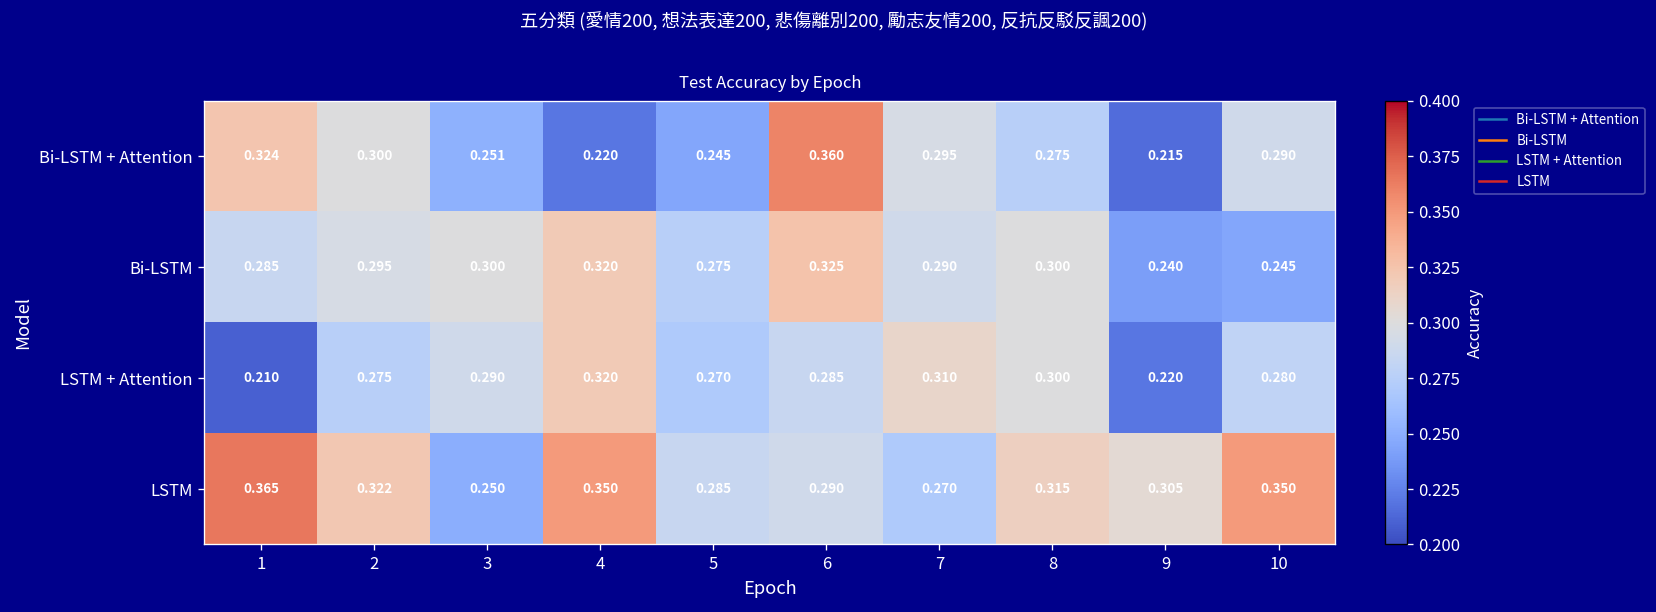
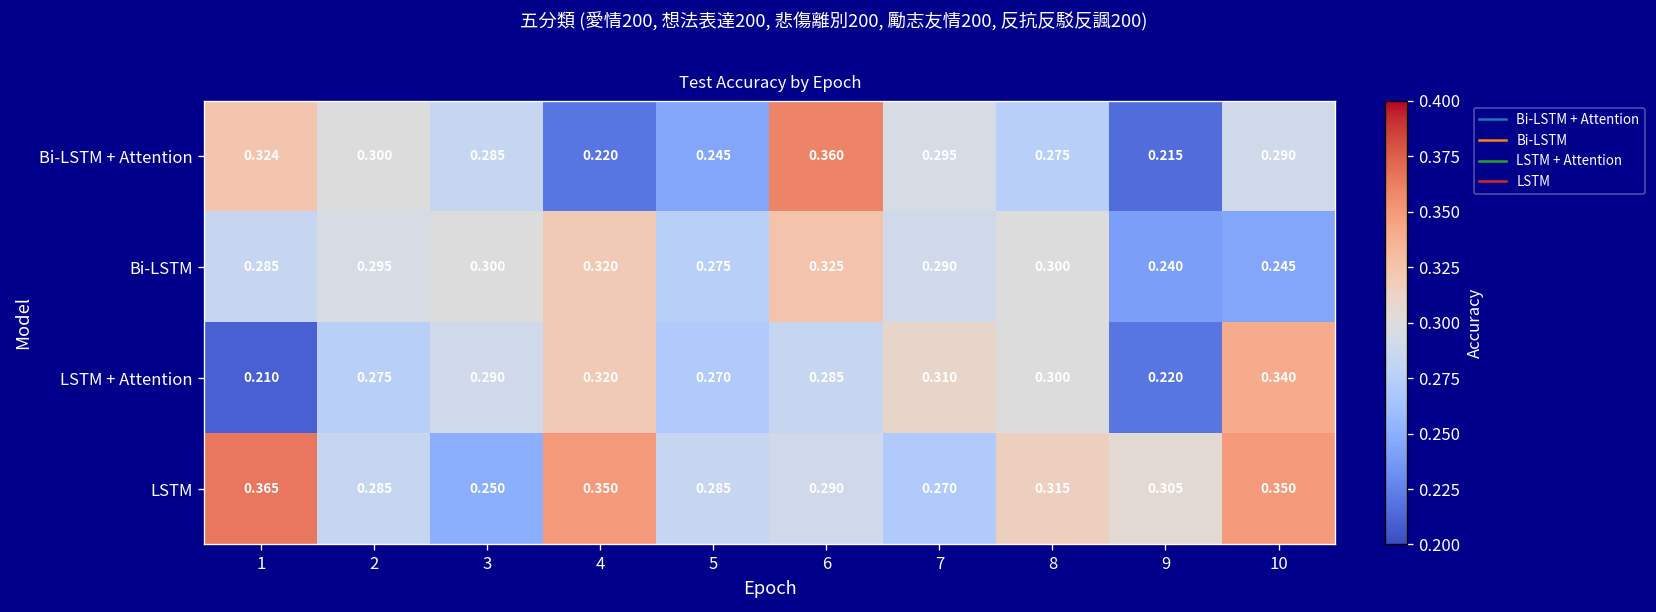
  {
    "Bi-LSTM + Attention": {
      "1": 0.324,
-     "3": 0.251,
+     "3": 0.285,
      "4": 0.220,
      "5": 0.245,
      "6": 0.360,
      "8": 0.275,
      "9": 0.215,
      "10": 0.290
    },
    "Bi-LSTM": {
      "1": 0.285,
      "4": 0.320,
      "5": 0.275,
      "6": 0.325,
      "7": 0.290,
      "9": 0.240,
      "10": 0.245
    },
    "LSTM + Attention": {
      "1": 0.210,
      "2": 0.275,
      "3": 0.290,
      "4": 0.320,
      "5": 0.270,
      "6": 0.285,
      "7": 0.310,
      "9": 0.220,
-     "10": 0.280
+     "10": 0.340
    },
    "LSTM": {
      "1": 0.365,
-     "2": 0.322,
+     "2": 0.285,
      "3": 0.250,
      "4": 0.350,
      "5": 0.285,
      "6": 0.290,
      "7": 0.270,
      "8": 0.315,
      "10": 0.350
    }
  }
